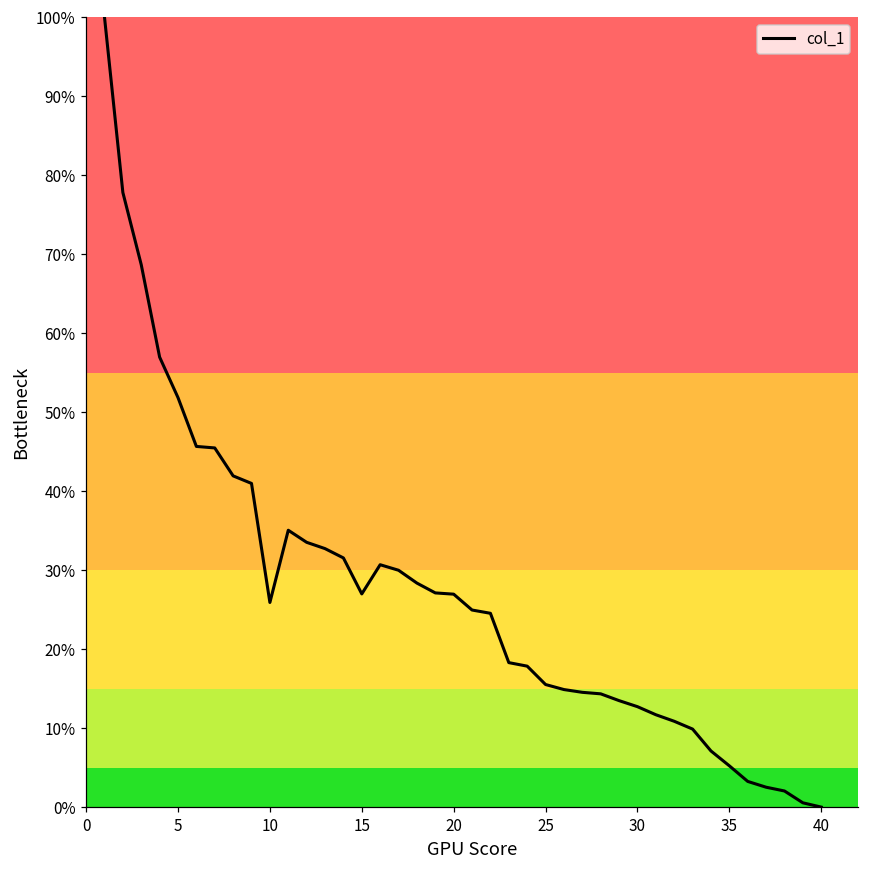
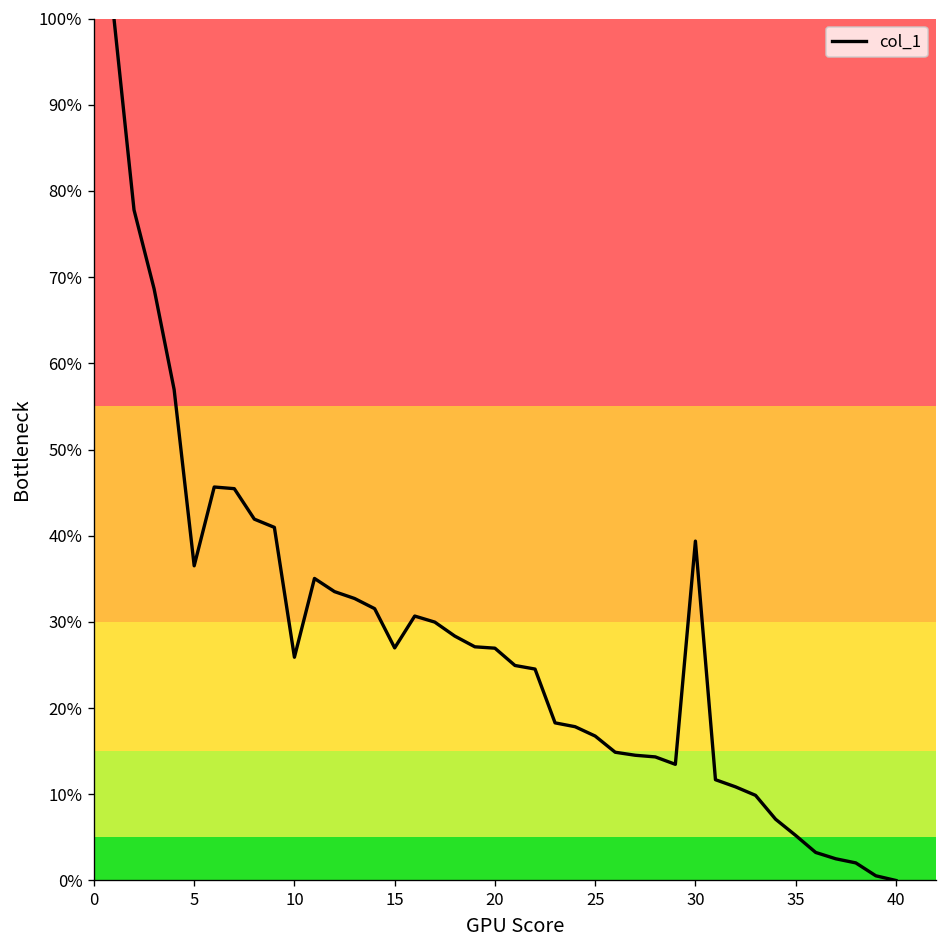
  {
-   "5": "52%",
+   "5": "37%",
    "10": "26%",
    "15": "27%",
    "20": "27%",
-   "25": "16%",
-   "30": "13%",
+   "25": "17%",
+   "30": "39%",
    "35": "5%",
    "40": "0%"
  }
